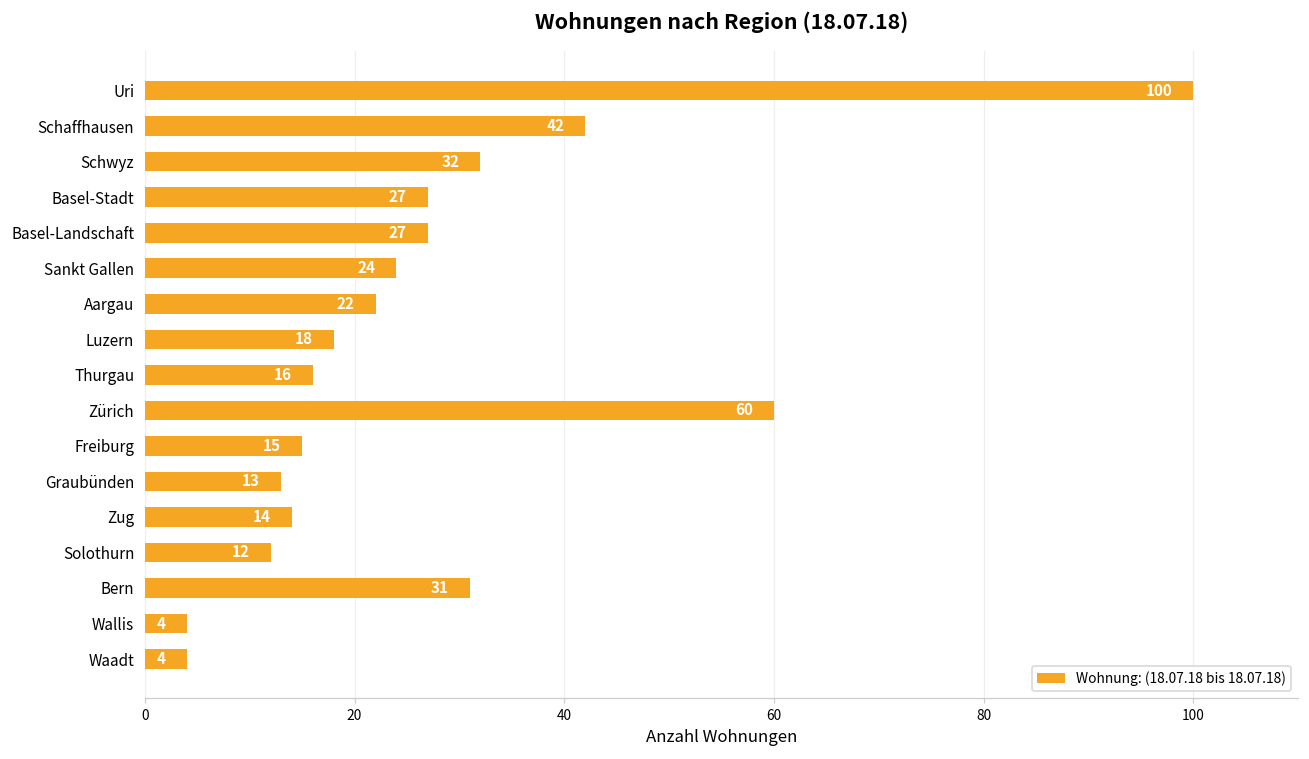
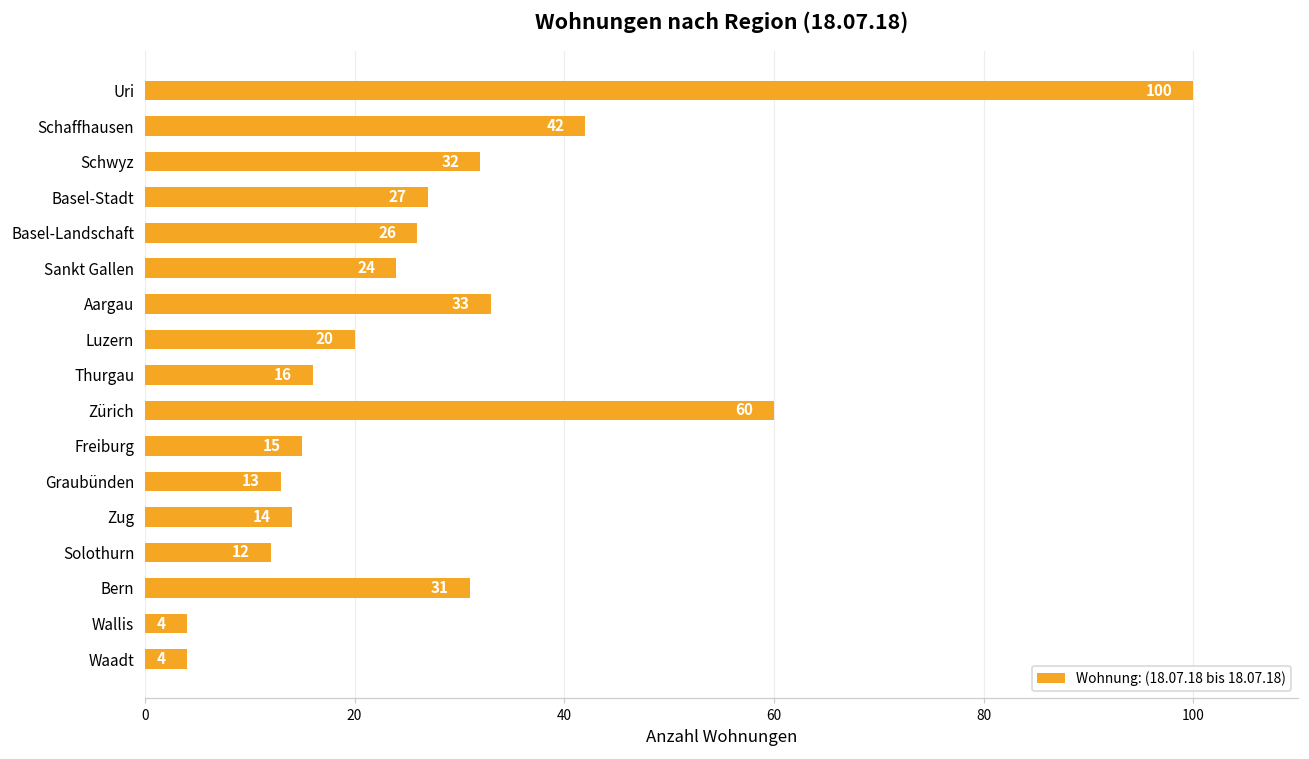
  {
    "Uri": 100,
    "Schaffhausen": 42,
    "Schwyz": 32,
    "Basel-Stadt": 27,
-   "Basel-Landschaft": 27,
+   "Basel-Landschaft": 26,
    "Sankt Gallen": 24,
-   "Aargau": 22,
-   "Luzern": 18,
+   "Aargau": 33,
+   "Luzern": 20,
    "Thurgau": 16,
    "Zürich": 60,
    "Freiburg": 15,
    "Graubünden": 13,
    "Zug": 14,
    "Solothurn": 12,
    "Bern": 31,
    "Wallis": 4,
    "Waadt": 4
  }
